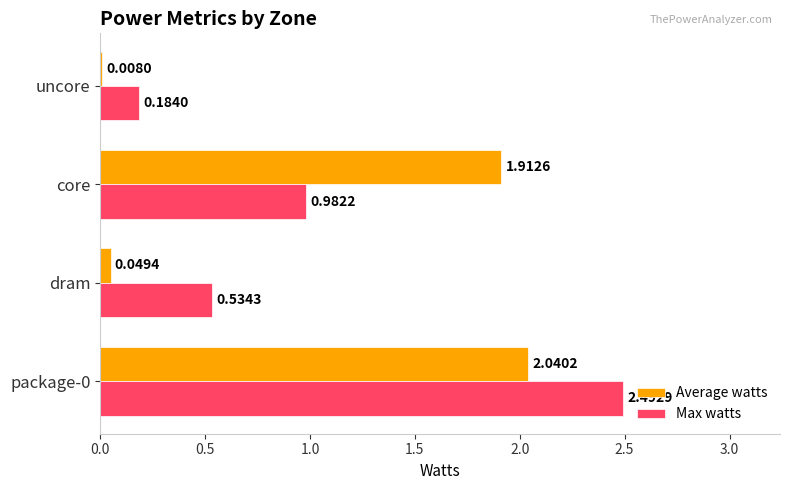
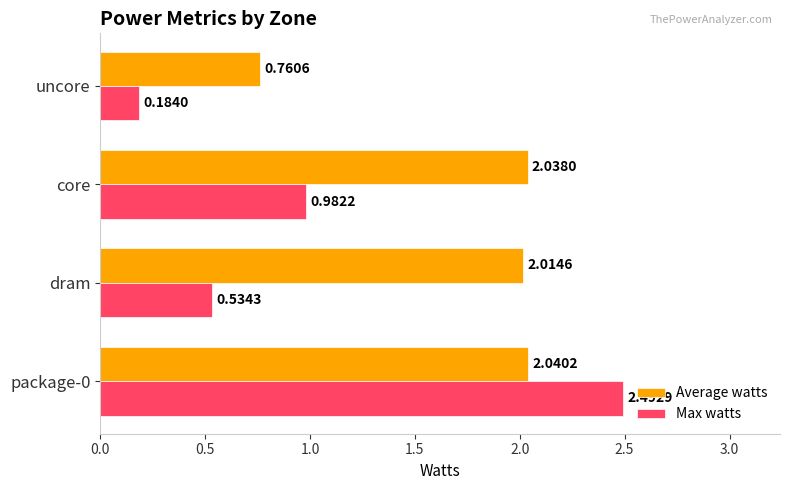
  {
    "Average watts": {
-     "uncore": 0.0080,
-     "core": 1.9126,
-     "dram": 0.0494,
+     "uncore": 0.7606,
+     "core": 2.0380,
+     "dram": 2.0146,
      "package-0": 2.0402
    },
    "Max watts": {
      "uncore": 0.1840,
      "core": 0.9822,
      "dram": 0.5343,
      "package-0": 2.4929
    }
  }
